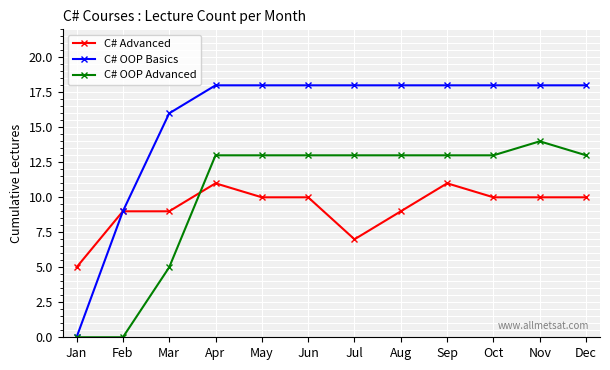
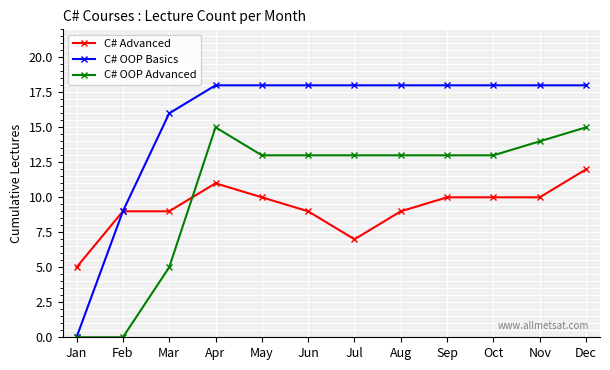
  {
    "C# Advanced": {
      "Jan": 5,
      "Mar": 9,
      "Apr": 11,
      "May": 10,
-     "Jun": 10,
+     "Jun": 9,
      "Jul": 7,
      "Aug": 9,
-     "Sep": 11,
+     "Sep": 10,
      "Oct": 10,
      "Nov": 10,
-     "Dec": 10
+     "Dec": 12
    },
    "C# OOP Basics": {
      "Mar": 16,
      "Apr": 18,
      "May": 18,
      "Jun": 18,
      "Jul": 18,
      "Aug": 18,
      "Sep": 18,
      "Oct": 18,
      "Nov": 18,
      "Dec": 18
    },
    "C# OOP Advanced": {
      "Feb": 0,
      "Mar": 5,
-     "Apr": 13,
+     "Apr": 15,
      "May": 13,
      "Jun": 13,
      "Jul": 13,
      "Aug": 13,
      "Sep": 13,
      "Oct": 13,
      "Nov": 14,
-     "Dec": 13
+     "Dec": 15
    }
  }
